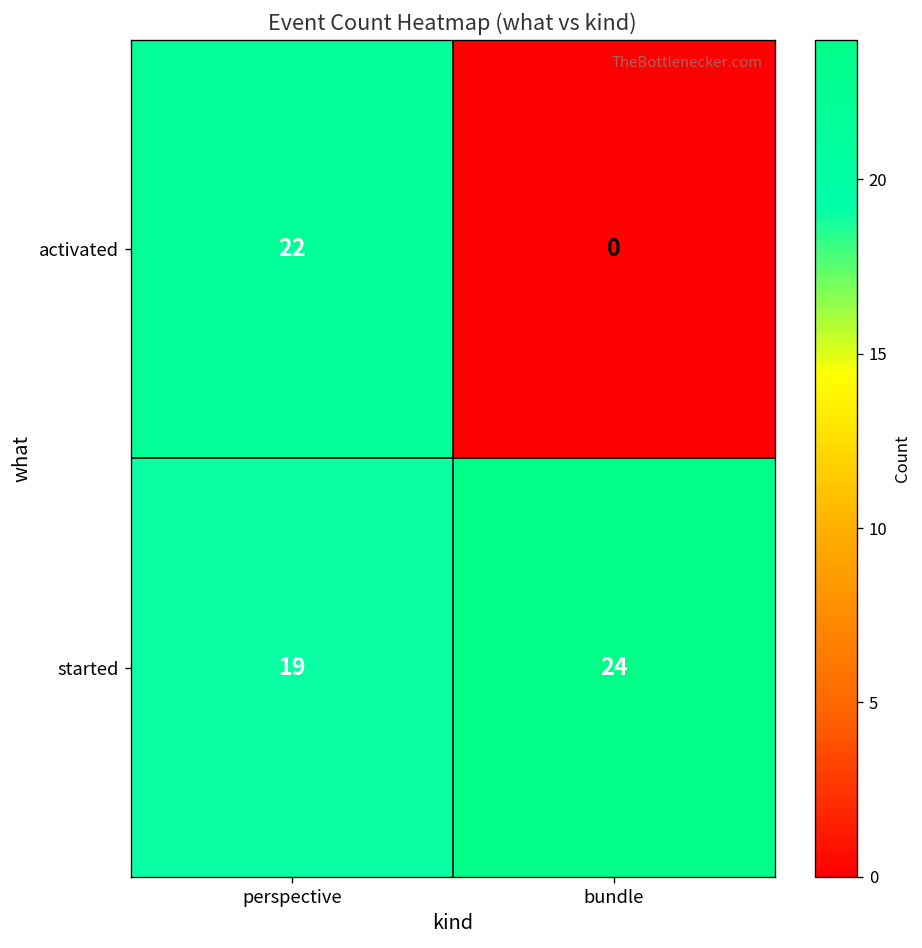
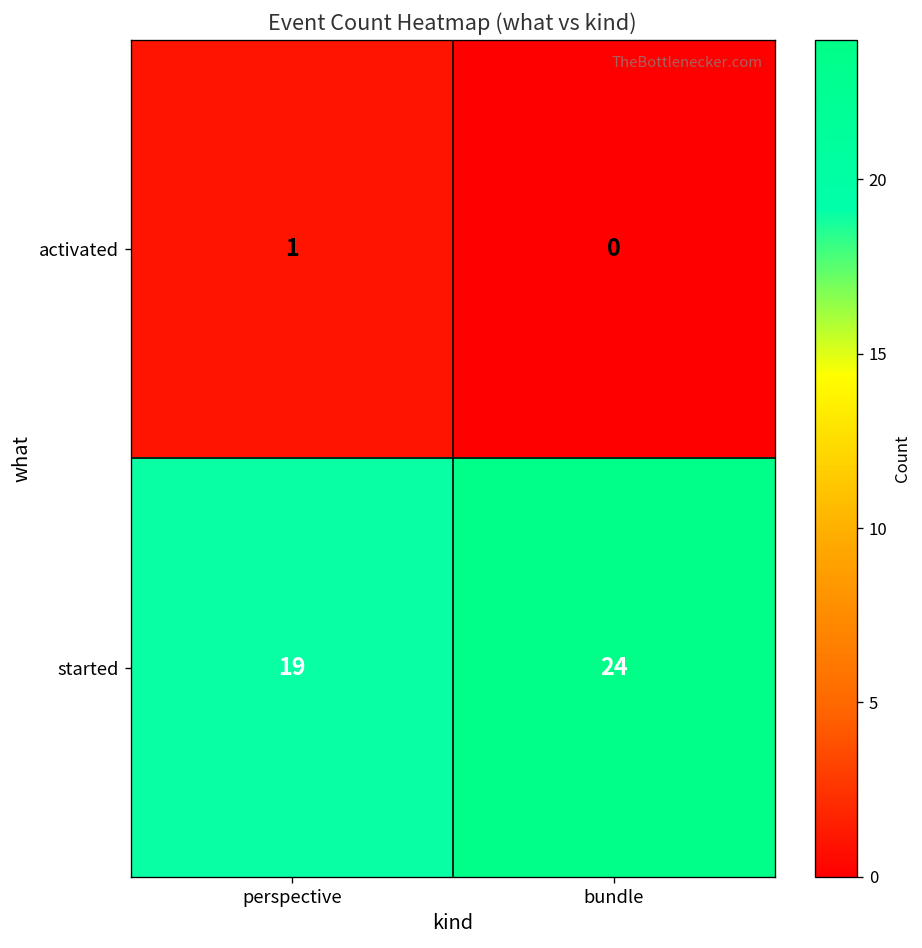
  {
    "activated": {
-     "perspective": 22
+     "perspective": 1
    },
    "started": {
      "perspective": 19,
      "bundle": 24
    }
  }
